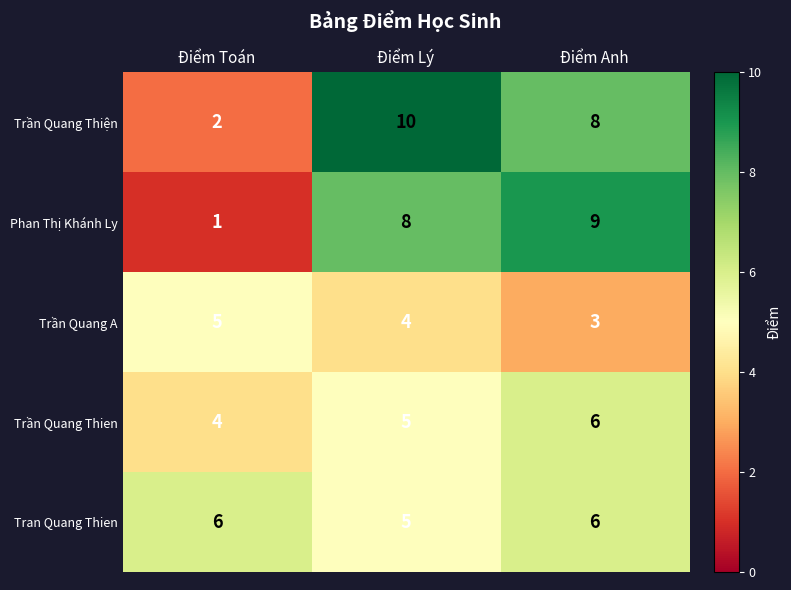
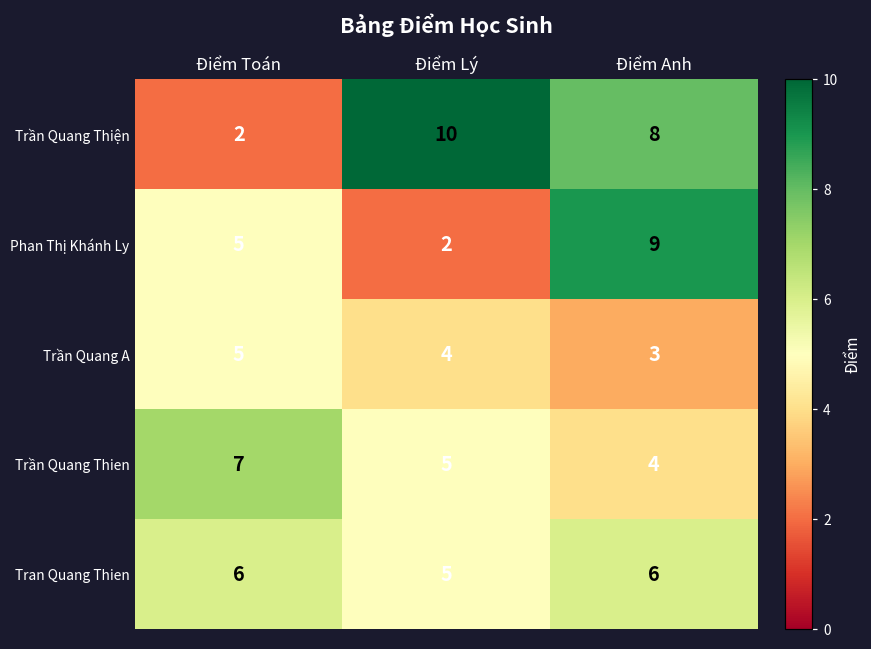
  {
    "Trần Quang Thiện": {
      "Điểm Toán": 2,
      "Điểm Lý": 10,
      "Điểm Anh": 8
    },
    "Phan Thị Khánh Ly": {
-     "Điểm Toán": 1,
-     "Điểm Lý": 8,
+     "Điểm Toán": 5,
+     "Điểm Lý": 2,
      "Điểm Anh": 9
    },
    "Trần Quang A": {
      "Điểm Toán": 5,
      "Điểm Lý": 4,
      "Điểm Anh": 3
    },
    "Trần Quang Thien": {
-     "Điểm Toán": 4,
+     "Điểm Toán": 7,
      "Điểm Lý": 5,
-     "Điểm Anh": 6
+     "Điểm Anh": 4
    },
    "Tran Quang Thien": {
      "Điểm Toán": 6,
      "Điểm Lý": 5,
      "Điểm Anh": 6
    }
  }
